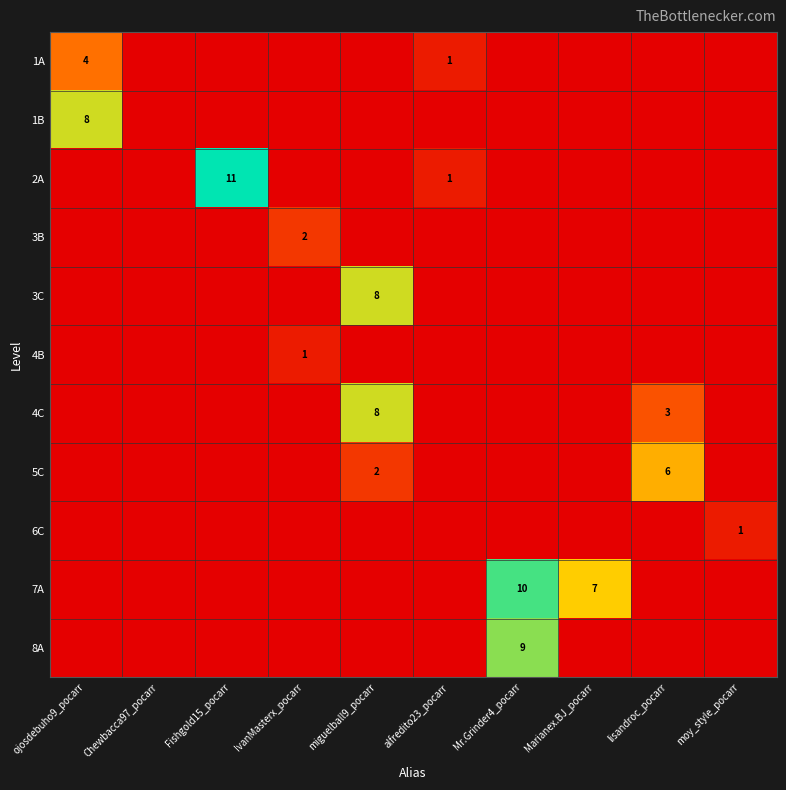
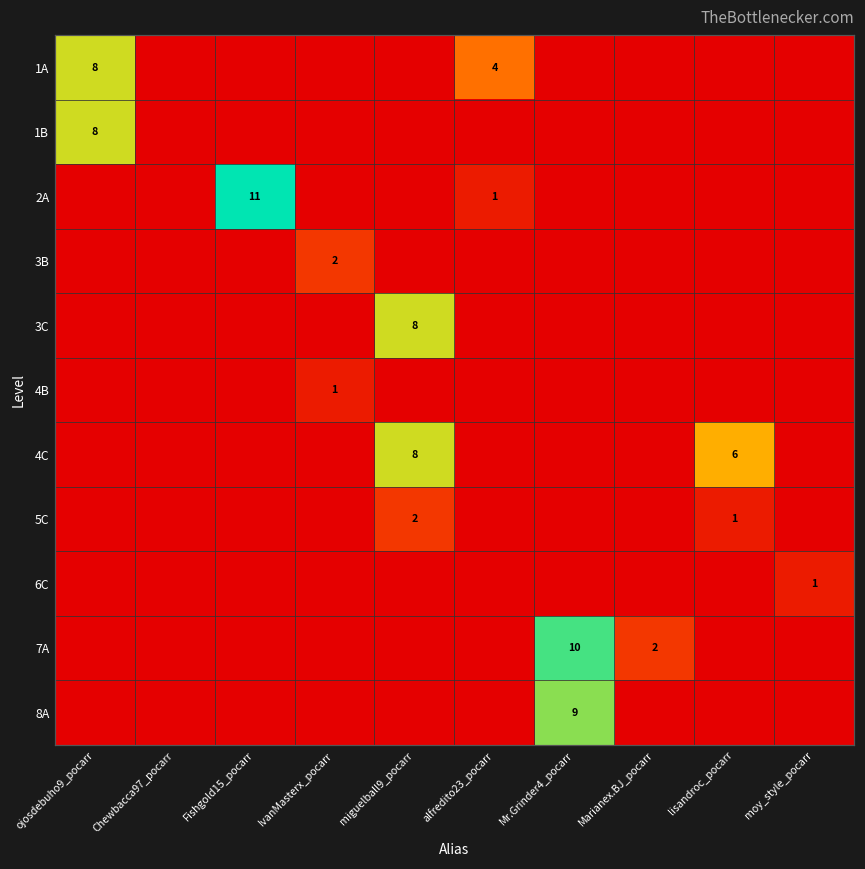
  {
    "1A": {
-     "ojosdebuho9_pocarr": 4,
-     "alfredito23_pocarr": 1
+     "ojosdebuho9_pocarr": 8,
+     "alfredito23_pocarr": 4
    },
    "1B": {
      "ojosdebuho9_pocarr": 8
    },
    "2A": {
      "Fishgold15_pocarr": 11,
      "alfredito23_pocarr": 1
    },
    "3B": {
      "IvanMasterx_pocarr": 2
    },
    "3C": {
      "miguelball9_pocarr": 8
    },
    "4B": {
      "IvanMasterx_pocarr": 1
    },
    "4C": {
      "miguelball9_pocarr": 8,
-     "lisandroc_pocarr": 3
+     "lisandroc_pocarr": 6
    },
    "5C": {
      "miguelball9_pocarr": 2,
-     "lisandroc_pocarr": 6
+     "lisandroc_pocarr": 1
    },
    "6C": {
      "moy_style_pocarr": 1
    },
    "7A": {
      "Mr.Grinder4_pocarr": 10,
-     "Marianex.BJ_pocarr": 7
+     "Marianex.BJ_pocarr": 2
    },
    "8A": {
      "Mr.Grinder4_pocarr": 9
    }
  }
